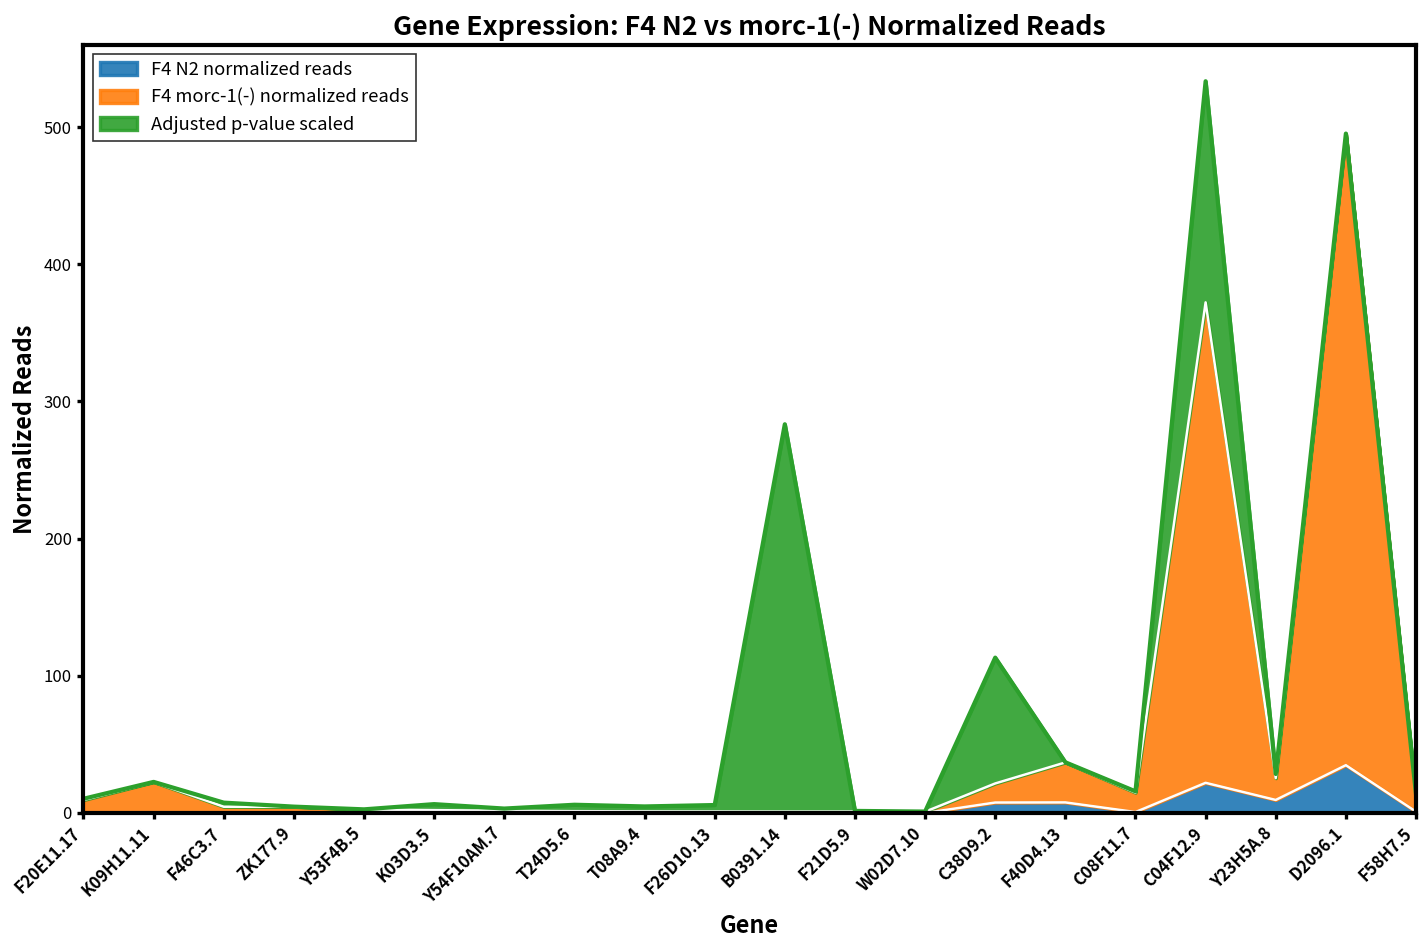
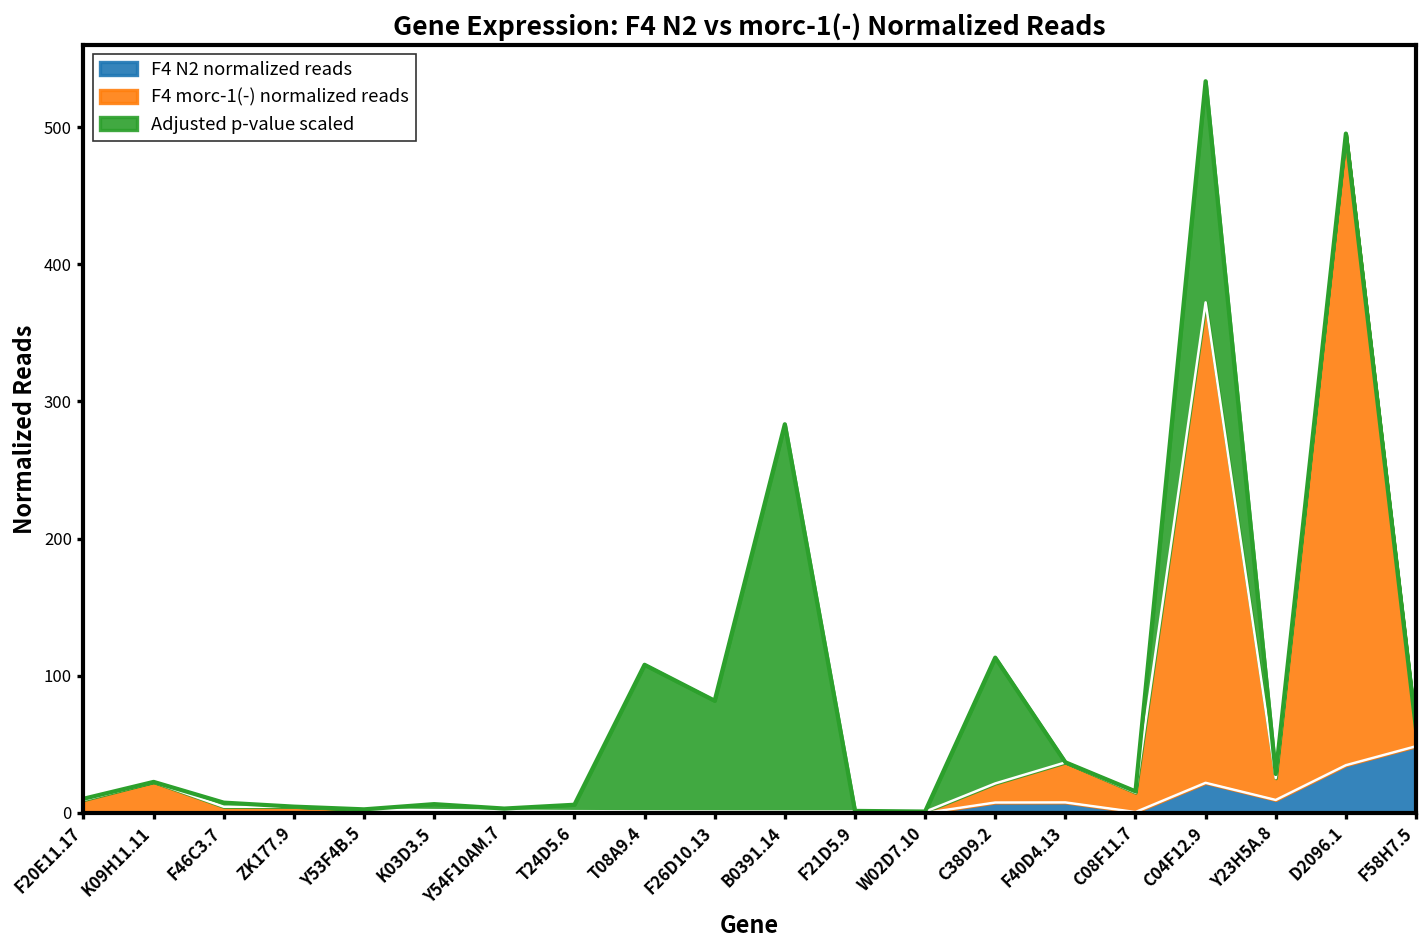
  {
    "F4 N2 normalized reads": {
      "F20E11.17": 0,
      "K09H11.11": 0,
      "F46C3.7": 0,
      "ZK177.9": 0,
      "Y53F4B.5": 0,
      "C38D9.2": 8,
      "F40D4.13": 8,
      "C08F11.7": 1,
      "C04F12.9": 22,
      "Y23H5A.8": 10,
      "D2096.1": 35,
-     "F58H7.5": 1
+     "F58H7.5": 49
    },
    "F4 morc-1(-) normalized reads": {
      "F46C3.7": 5,
      "C38D9.2": 14,
      "C04F12.9": 350,
      "Y23H5A.8": 16
    },
    "Adjusted p-value scaled": {
      "F46C3.7": 3,
      "K03D3.5": 4,
      "T24D5.6": 5,
-     "T08A9.4": 4,
-     "F26D10.13": 5,
+     "T08A9.4": 107,
+     "F26D10.13": 81,
      "B0391.14": 282,
      "C38D9.2": 92,
      "C04F12.9": 161,
      "Y23H5A.8": 3
    }
  }
